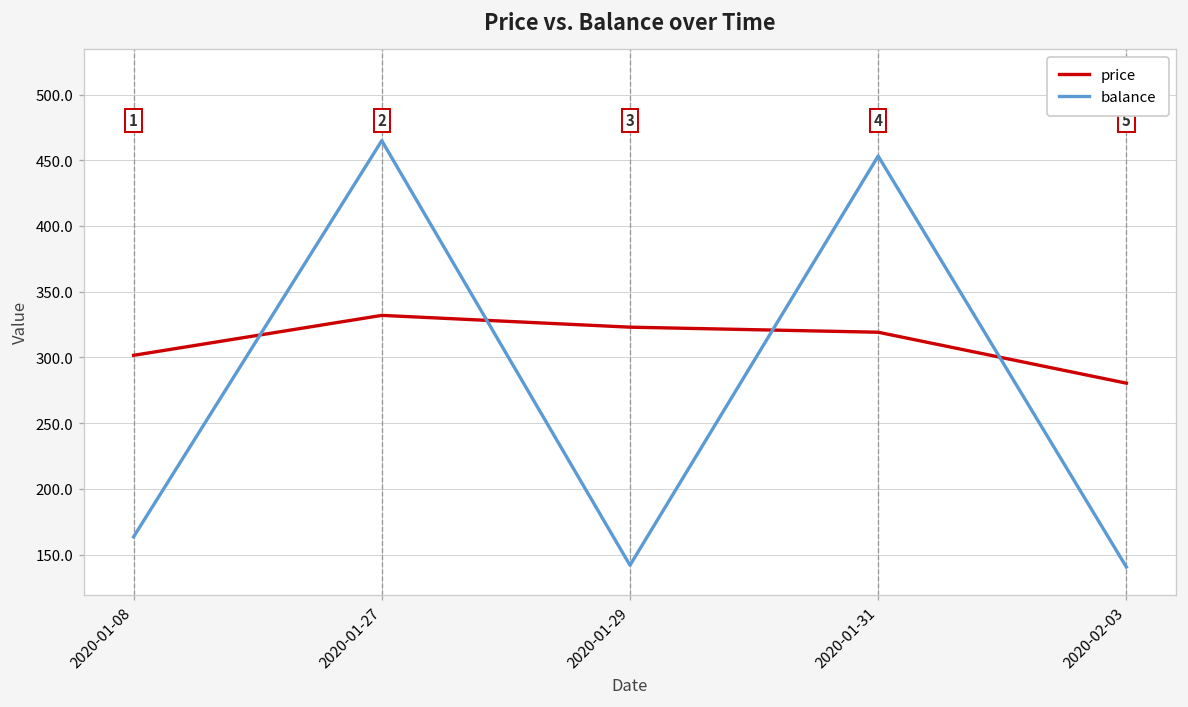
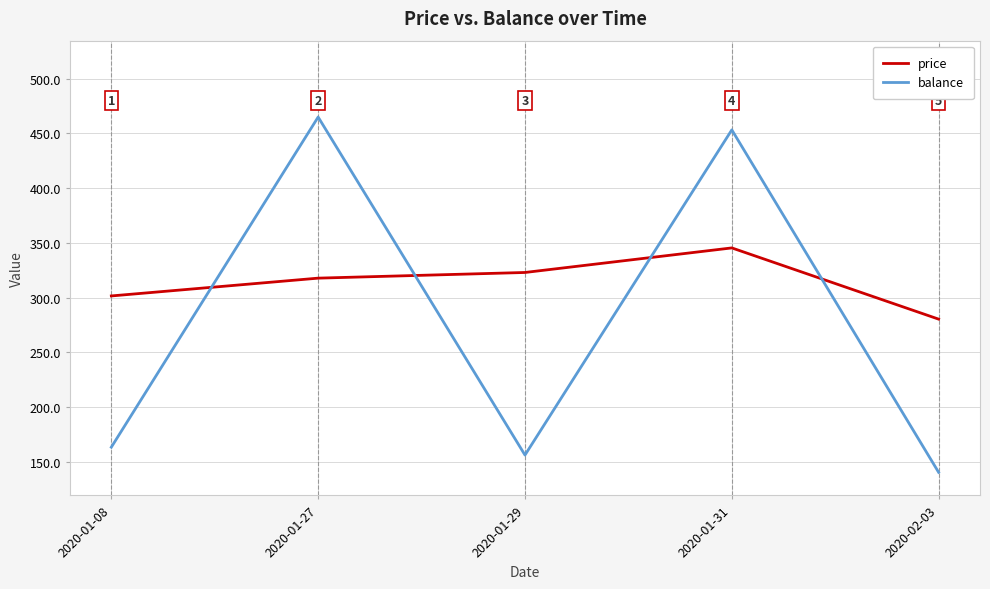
  {
    "price": {
      "2020-01-08": 302,
-     "2020-01-27": 332,
+     "2020-01-27": 318,
      "2020-01-29": 323,
-     "2020-01-31": 319,
+     "2020-01-31": 345,
      "2020-02-03": 280
    },
    "balance": {
      "2020-01-08": 164,
-     "2020-01-29": 142,
+     "2020-01-29": 156,
      "2020-02-03": 141
    }
  }
